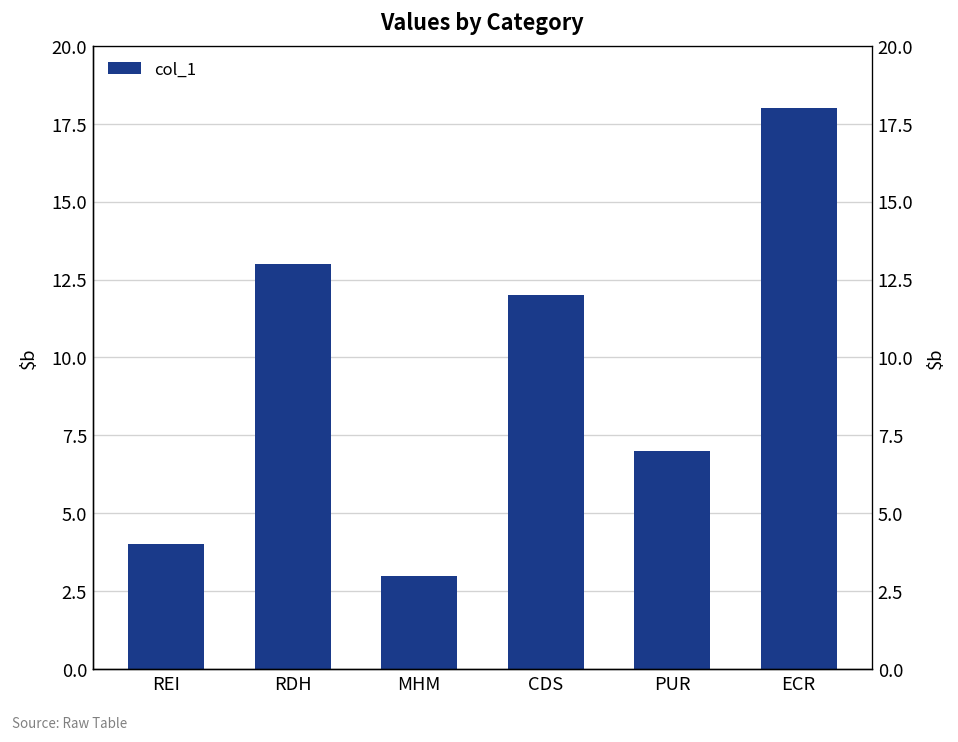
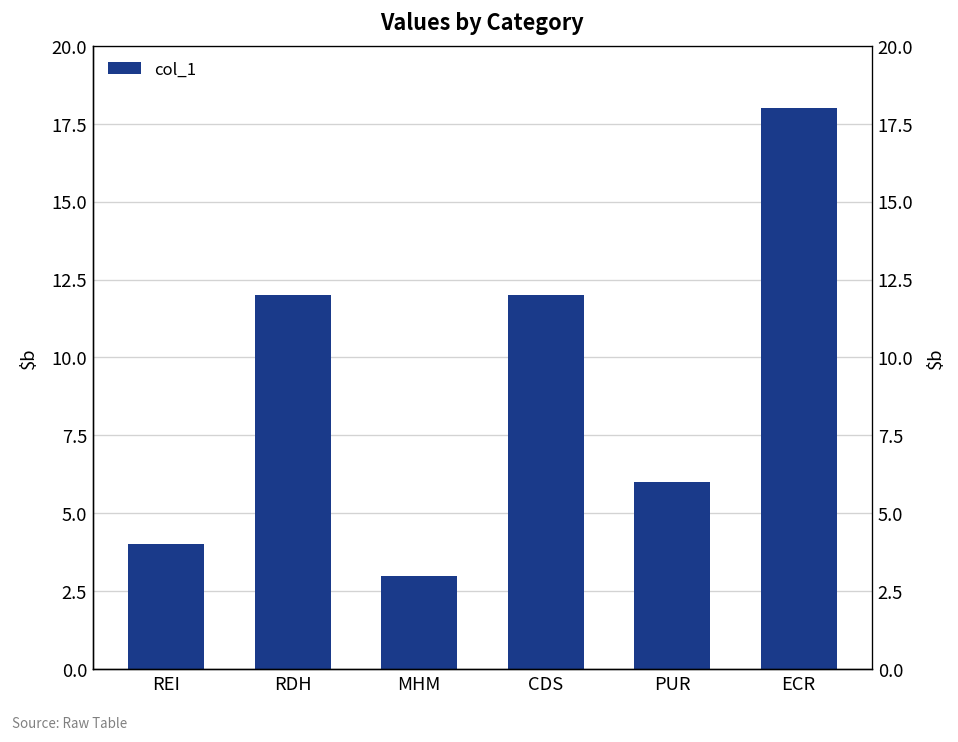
  {
    "REI": 4,
-   "RDH": 13,
+   "RDH": 12,
    "MHM": 3,
    "CDS": 12,
-   "PUR": 7,
+   "PUR": 6,
    "ECR": 18
  }
